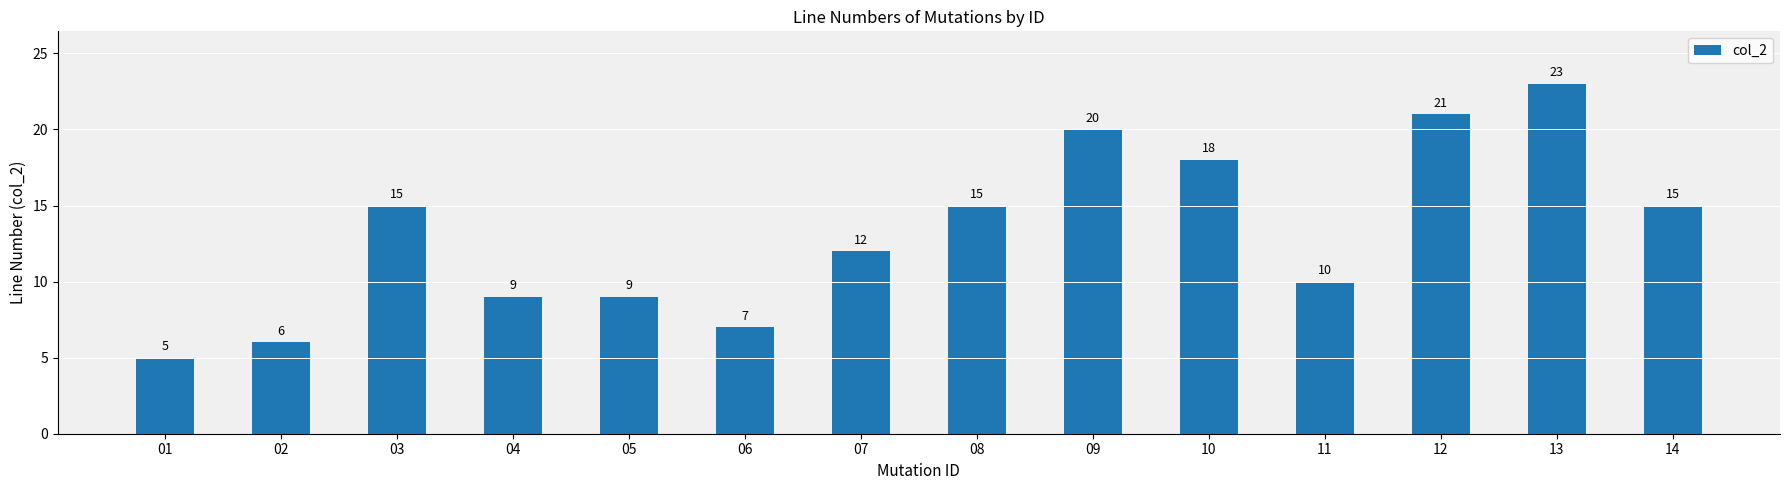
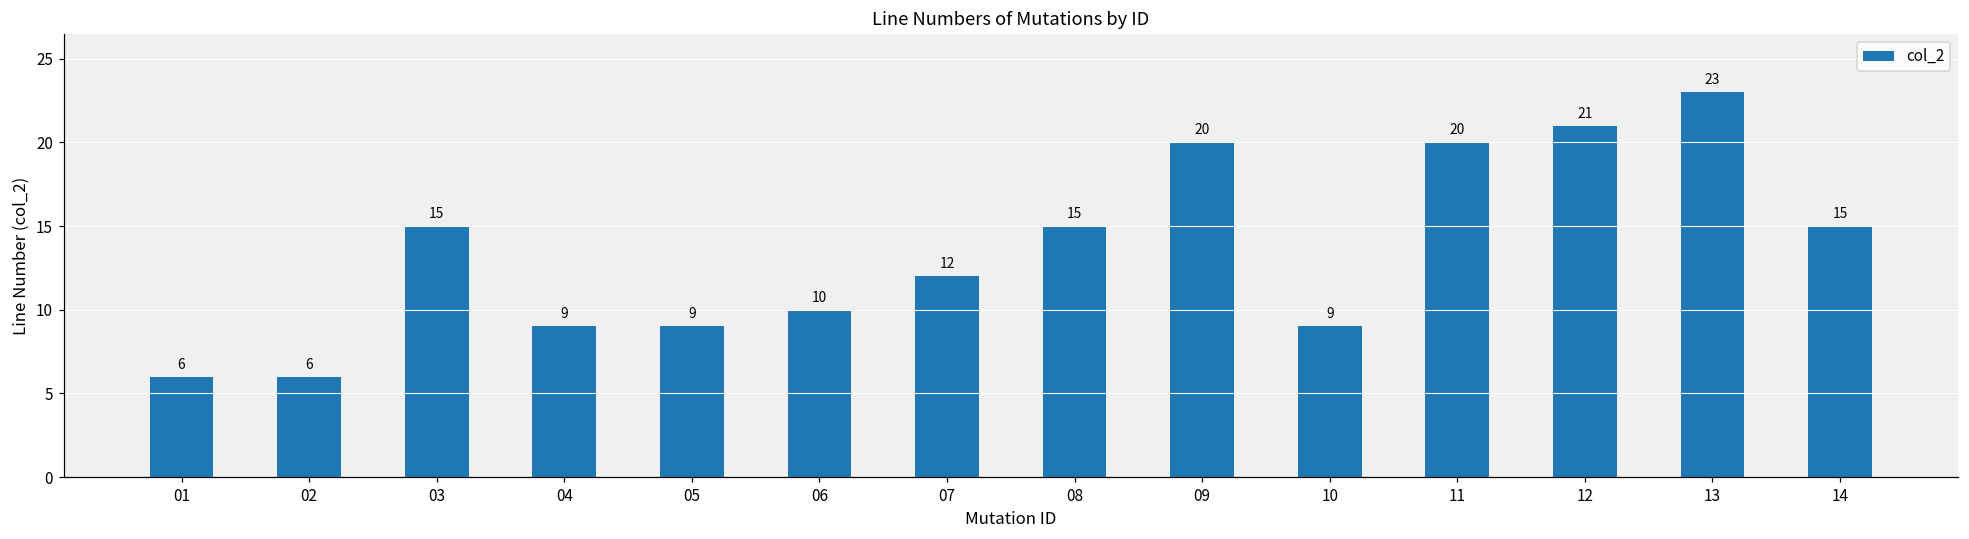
  {
-   "01": 5,
+   "01": 6,
    "02": 6,
    "03": 15,
    "04": 9,
    "05": 9,
-   "06": 7,
+   "06": 10,
    "07": 12,
    "08": 15,
    "09": 20,
-   "10": 18,
-   "11": 10,
+   "10": 9,
+   "11": 20,
    "12": 21,
    "13": 23,
    "14": 15
  }
